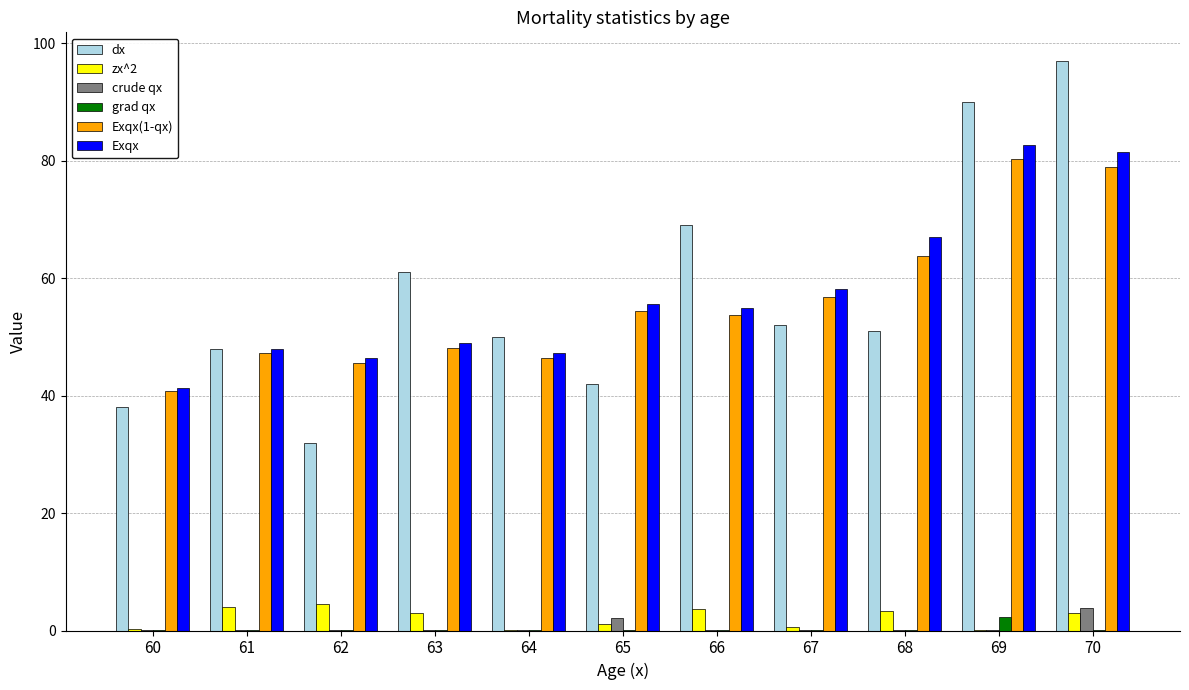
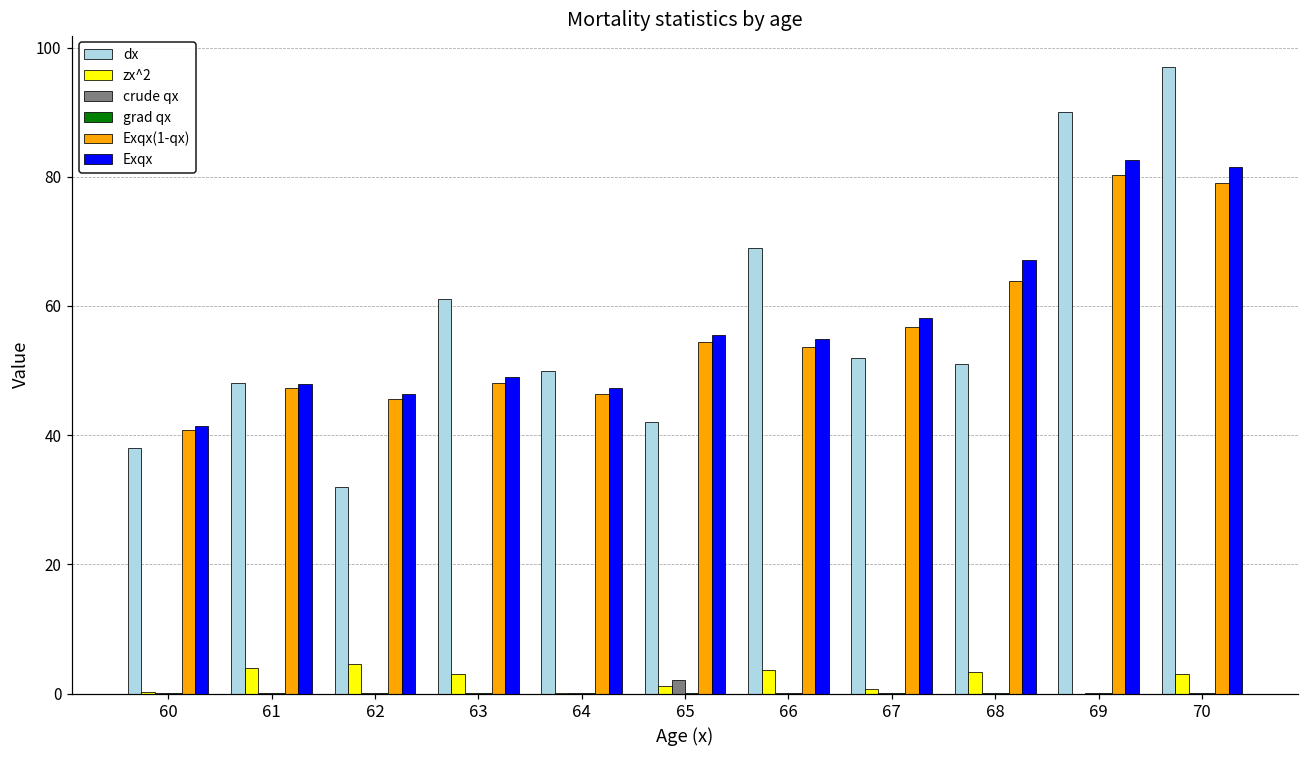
  {
    "dx": {
      "60": 38,
      "61": 48,
      "62": 32,
      "63": 61,
      "64": 50,
      "65": 42,
      "66": 69,
      "67": 52,
      "68": 51,
      "69": 90,
      "70": 97
    },
    "zx^2": {
      "61": 4,
      "62": 4,
      "63": 3,
      "65": 1,
      "66": 4,
      "67": 1,
      "68": 3,
      "70": 3
    },
    "crude qx": {
      "65": 2,
-     "70": 4
+     "70": 0
    },
    "grad qx": {
-     "69": 2
+     "69": 0
    },
    "Exqx(1-qx)": {
      "60": 41,
      "61": 47,
      "62": 46,
      "63": 48,
      "64": 46,
      "65": 54,
      "66": 54,
      "67": 57,
      "68": 64,
      "69": 80,
      "70": 79
    },
    "Exqx": {
      "60": 41,
      "61": 48,
      "62": 46,
      "63": 49,
      "64": 47,
      "65": 56,
      "66": 55,
      "67": 58,
      "68": 67,
      "69": 83,
      "70": 81
    }
  }
